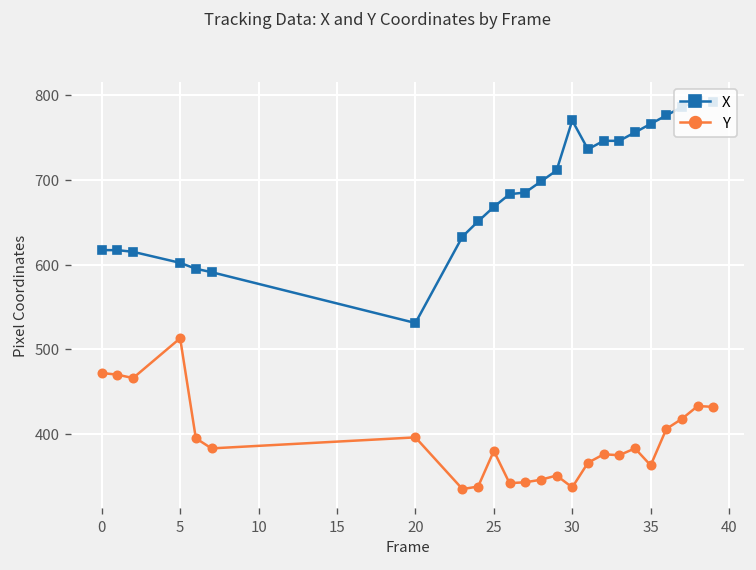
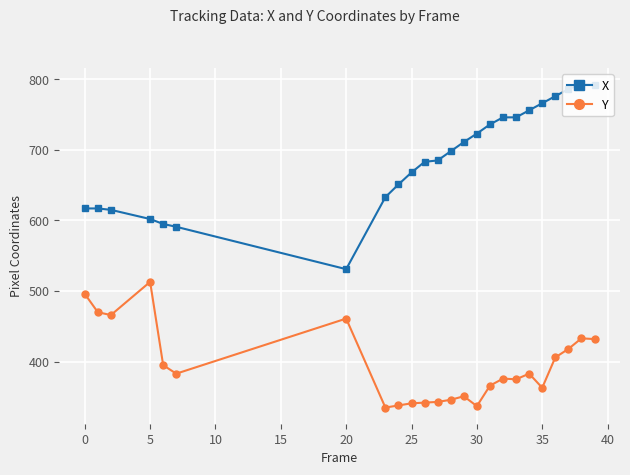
  {
    "X": {
      "0": 620,
      "5": 600,
      "20": 530,
      "25": 670,
-     "30": 770,
+     "30": 720,
      "35": 770
    },
    "Y": {
-     "0": 470,
+     "0": 500,
      "5": 510,
-     "20": 400,
-     "25": 380,
+     "20": 460,
+     "25": 340,
      "30": 340,
      "35": 360
    }
  }
